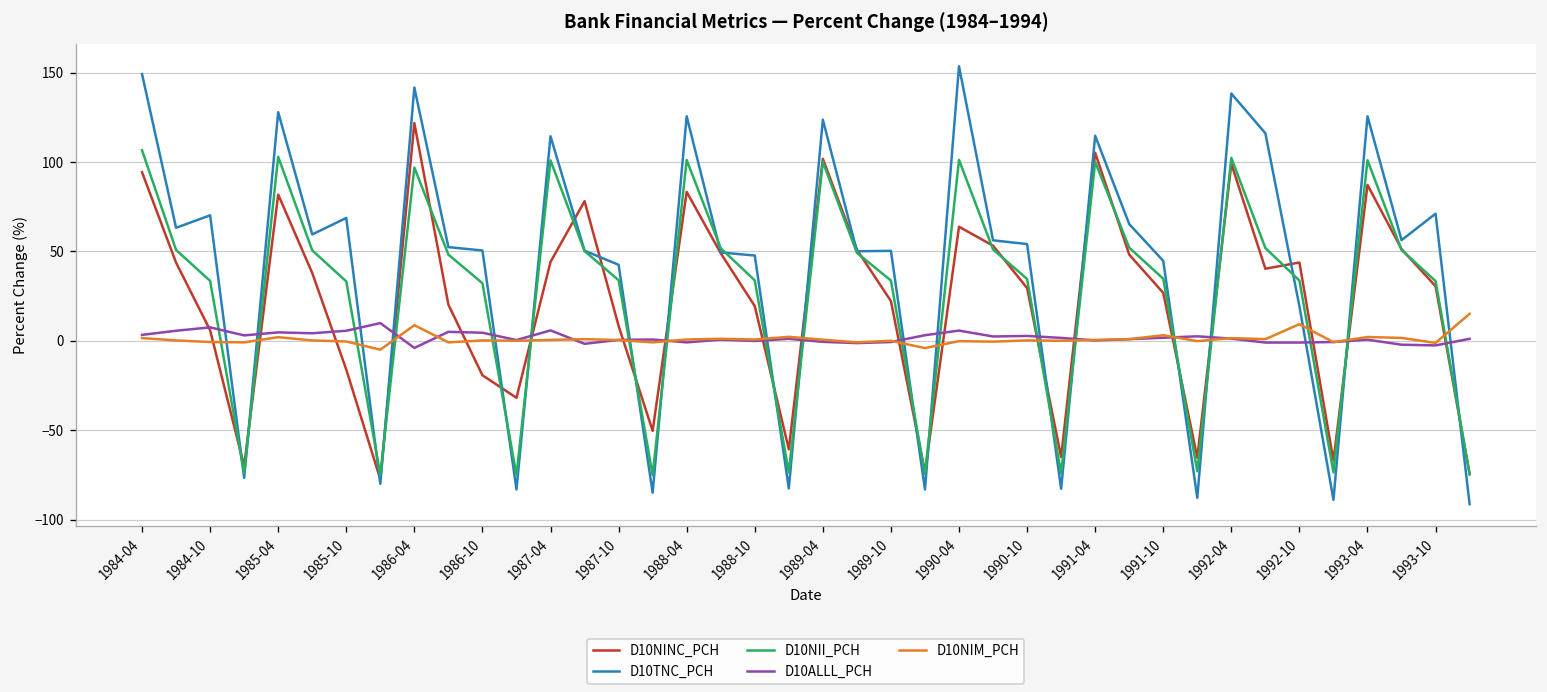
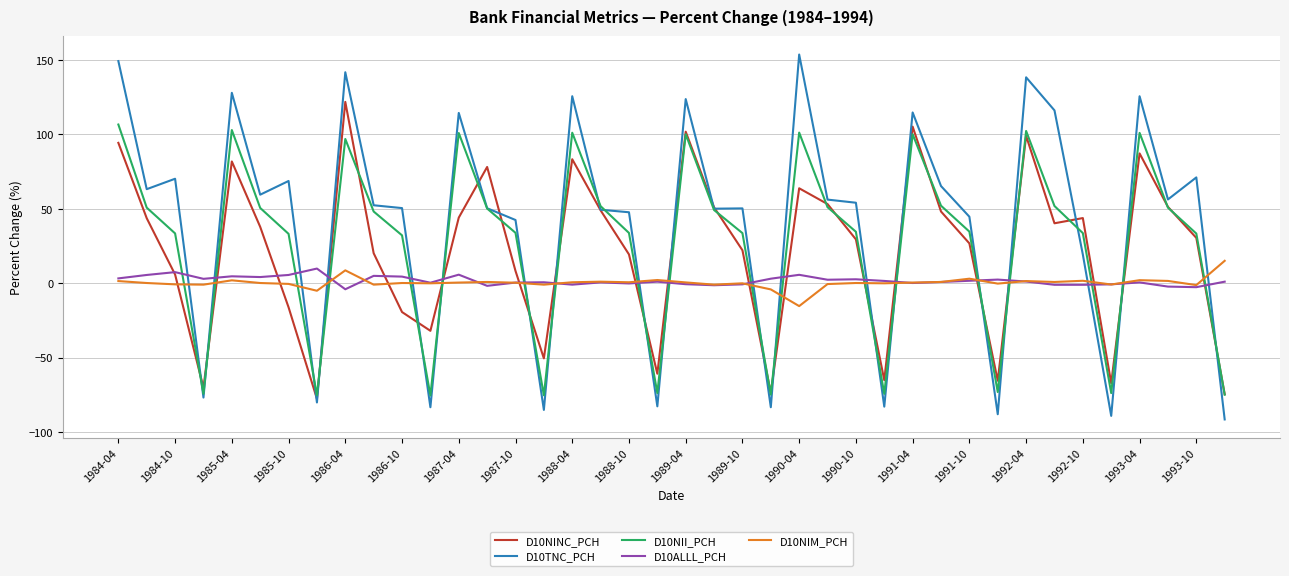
  {
    "D10NINC_PCH": {
      "1984-04": 94,
      "1985-04": 82,
      "1985-10": -16,
      "1986-04": 122,
      "1986-10": -19,
      "1987-04": 44,
      "1987-10": 8,
      "1988-04": 83,
      "1988-10": 19,
      "1989-10": 22,
      "1990-04": 64,
      "1990-10": 30,
      "1991-04": 105,
      "1991-10": 27,
      "1992-04": 99,
      "1992-10": 44,
      "1993-04": 87,
      "1993-10": 31
    },
    "D10TNC_PCH": {
      "1984-04": 149,
      "1984-10": 70,
      "1985-04": 128,
      "1985-10": 69,
      "1986-04": 142,
      "1986-10": 51,
      "1987-04": 114,
      "1987-10": 43,
      "1988-04": 126,
      "1988-10": 48,
      "1989-04": 124,
      "1989-10": 50,
      "1990-04": 154,
      "1990-10": 54,
      "1991-04": 115,
      "1991-10": 45,
      "1992-04": 138,
      "1992-10": 19,
      "1993-04": 126,
      "1993-10": 71
    },
    "D10NII_PCH": {
      "1984-04": 107,
      "1984-10": 34,
      "1985-04": 103,
      "1985-10": 33,
      "1986-04": 97,
      "1986-10": 32,
      "1987-04": 101,
      "1987-10": 34,
      "1988-04": 101,
      "1988-10": 34,
      "1989-10": 34,
      "1990-04": 101,
      "1990-10": 35,
      "1991-04": 100,
      "1991-10": 35,
      "1992-04": 102,
      "1992-10": 34,
      "1993-04": 101,
      "1993-10": 33
    },
    "D10ALLL_PCH": {
      "1984-04": 3,
      "1985-04": 5,
      "1985-10": 6,
      "1986-04": -4,
      "1986-10": 5,
      "1987-04": 6,
      "1990-04": 6,
      "1990-10": 3,
      "1992-10": -1
    },
    "D10NIM_PCH": {
      "1984-04": 2,
      "1984-10": -1,
      "1985-04": 2,
      "1985-10": 0,
      "1986-04": 9,
      "1986-10": 0,
      "1987-04": 1,
-     "1990-04": 0,
+     "1990-04": -15,
      "1990-10": 0,
-     "1992-10": 9
+     "1992-10": 2
    }
  }
